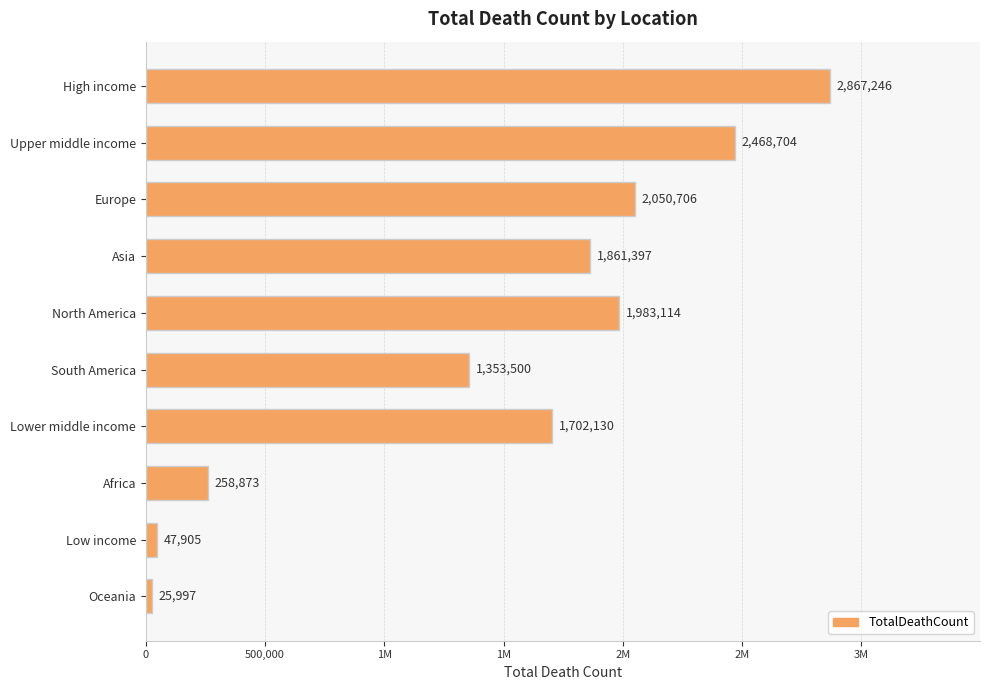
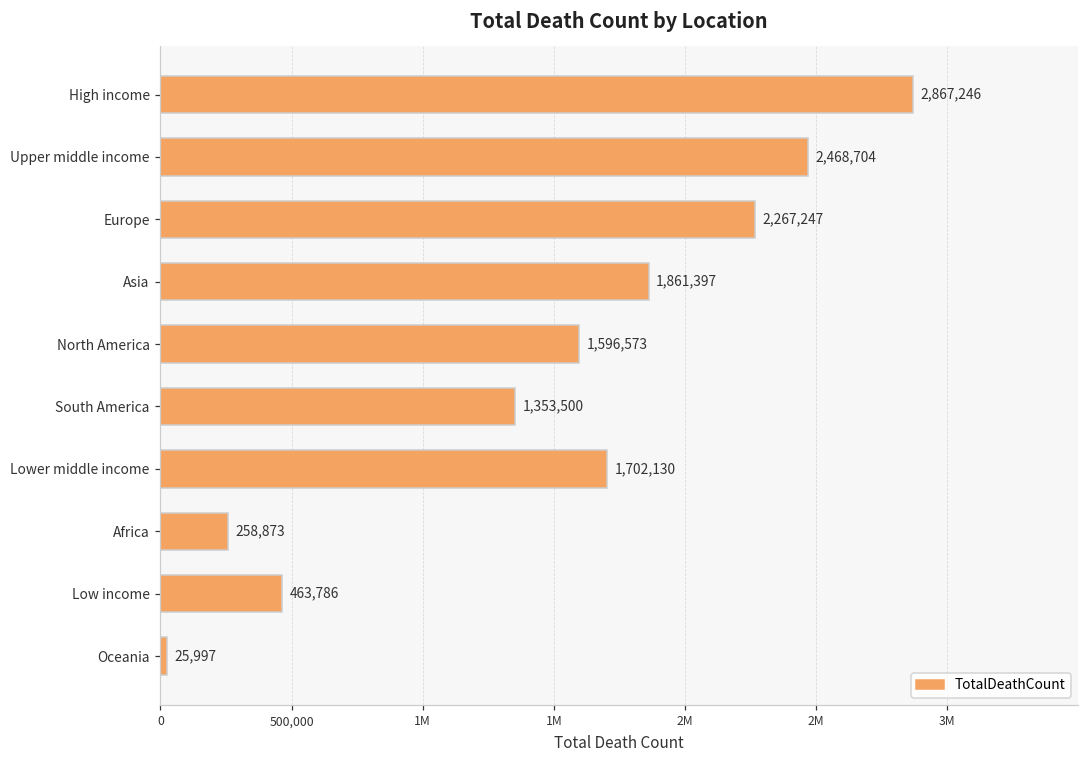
  {
    "High income": "2,867,246",
    "Upper middle income": "2,468,704",
-   "Europe": "2,050,706",
+   "Europe": "2,267,247",
    "Asia": "1,861,397",
-   "North America": "1,983,114",
+   "North America": "1,596,573",
    "South America": "1,353,500",
    "Lower middle income": "1,702,130",
    "Africa": "258,873",
-   "Low income": "47,905",
+   "Low income": "463,786",
    "Oceania": "25,997"
  }
